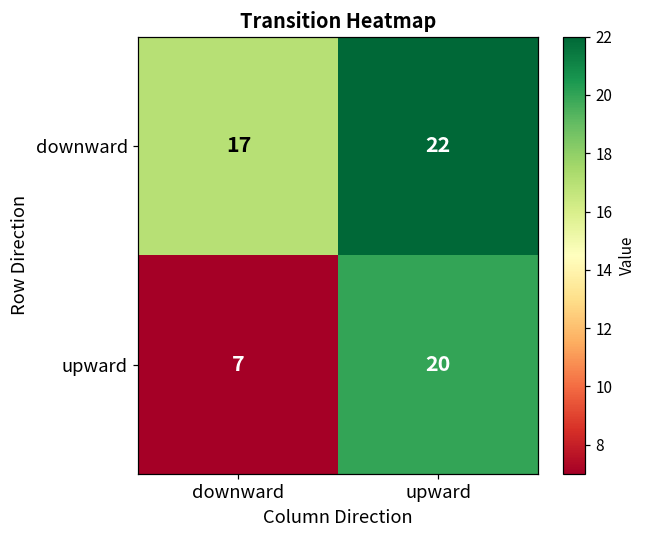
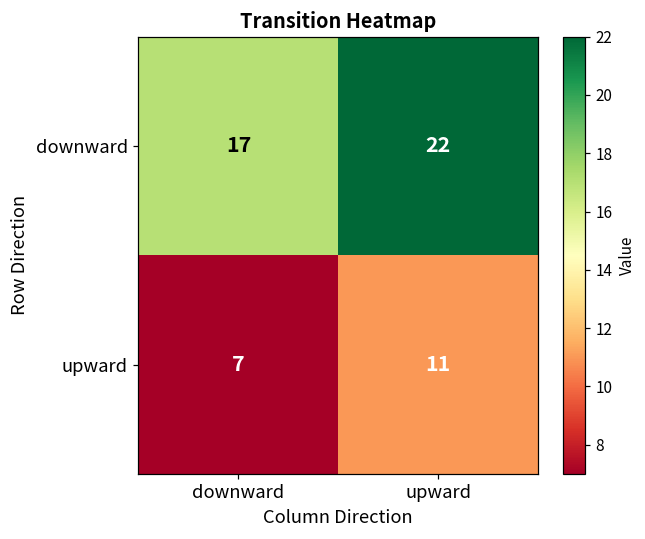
  {
    "downward": {
      "downward": 17,
      "upward": 22
    },
    "upward": {
      "downward": 7,
-     "upward": 20
+     "upward": 11
    }
  }
